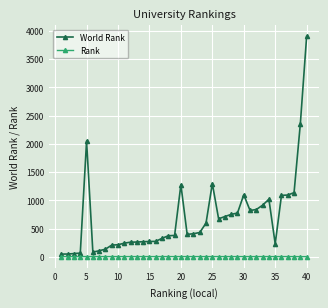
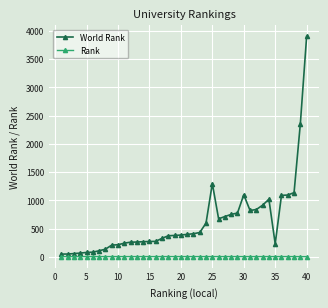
  {
    "World Rank": {
-     "5": 2100,
+     "5": 100,
      "10": 200,
      "15": 300,
-     "20": 1300,
+     "20": 400,
      "25": 1300,
      "30": 1100,
      "35": 200,
      "40": 3900
    },
    "Rank": {
      "5": 0,
      "10": 0,
      "15": 0,
      "20": 0,
      "25": 0,
      "30": 0,
      "35": 0,
      "40": 0
    }
  }
